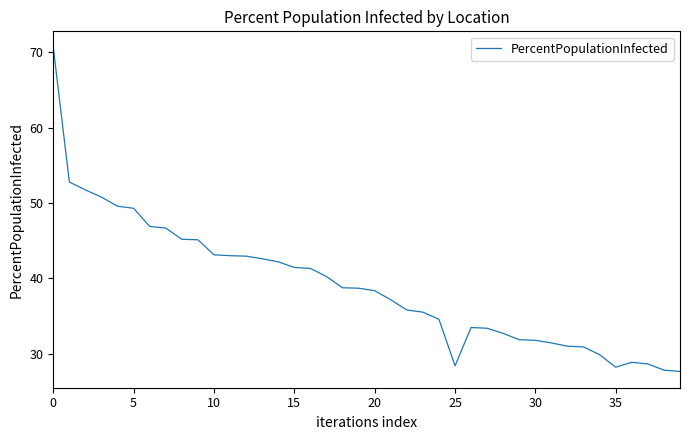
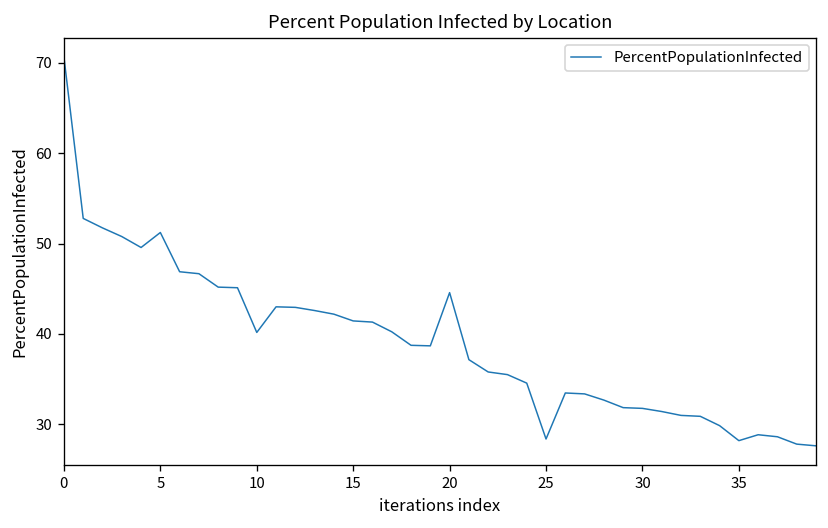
  {
    "0": 71,
-   "5": 49,
-   "10": 43,
+   "5": 51,
+   "10": 40,
    "15": 41,
-   "20": 38,
+   "20": 45,
    "25": 28,
    "30": 32,
    "35": 28
  }
